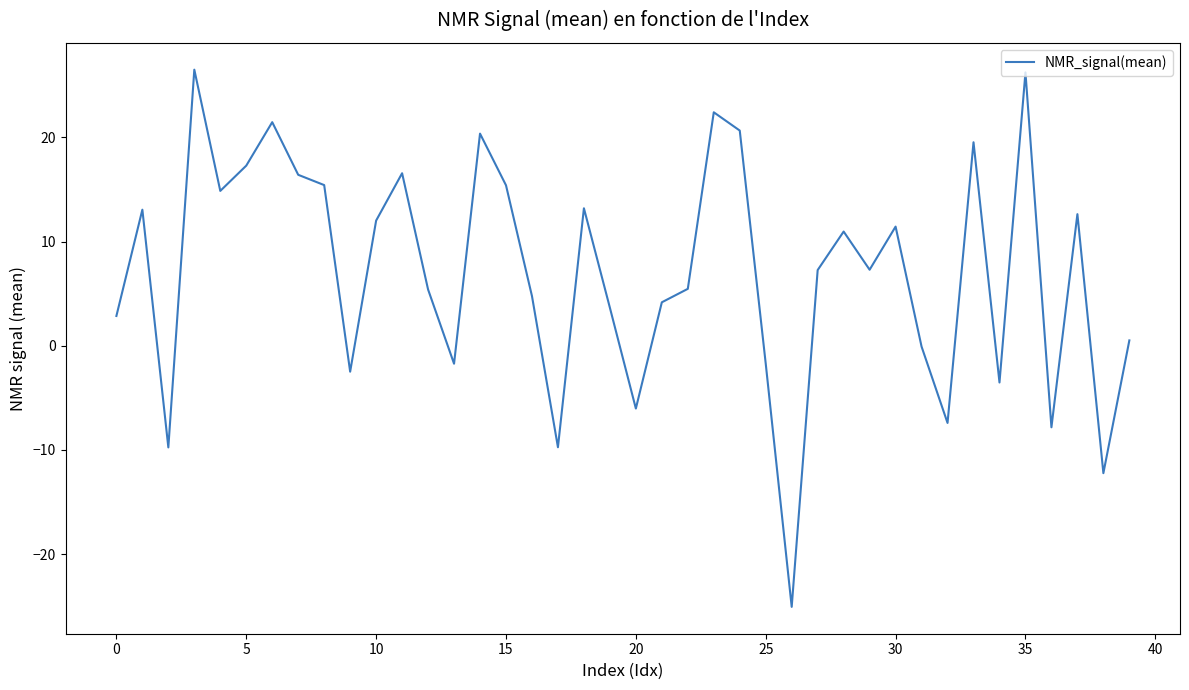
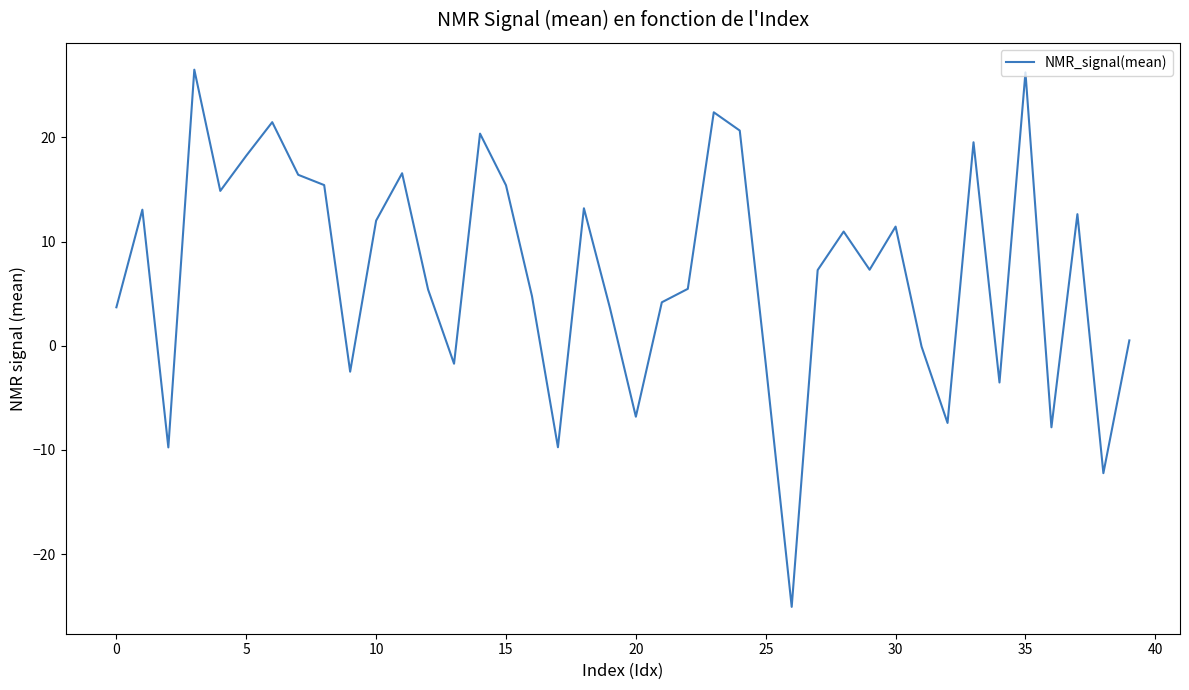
  {
-   "0": 2.9,
-   "5": 17.3,
+   "0": 3.7,
+   "5": 18.2,
    "10": 12.0,
    "15": 15.4,
-   "20": -6.0,
+   "20": -6.8,
    "25": -1.7,
    "30": 11.4
  }
